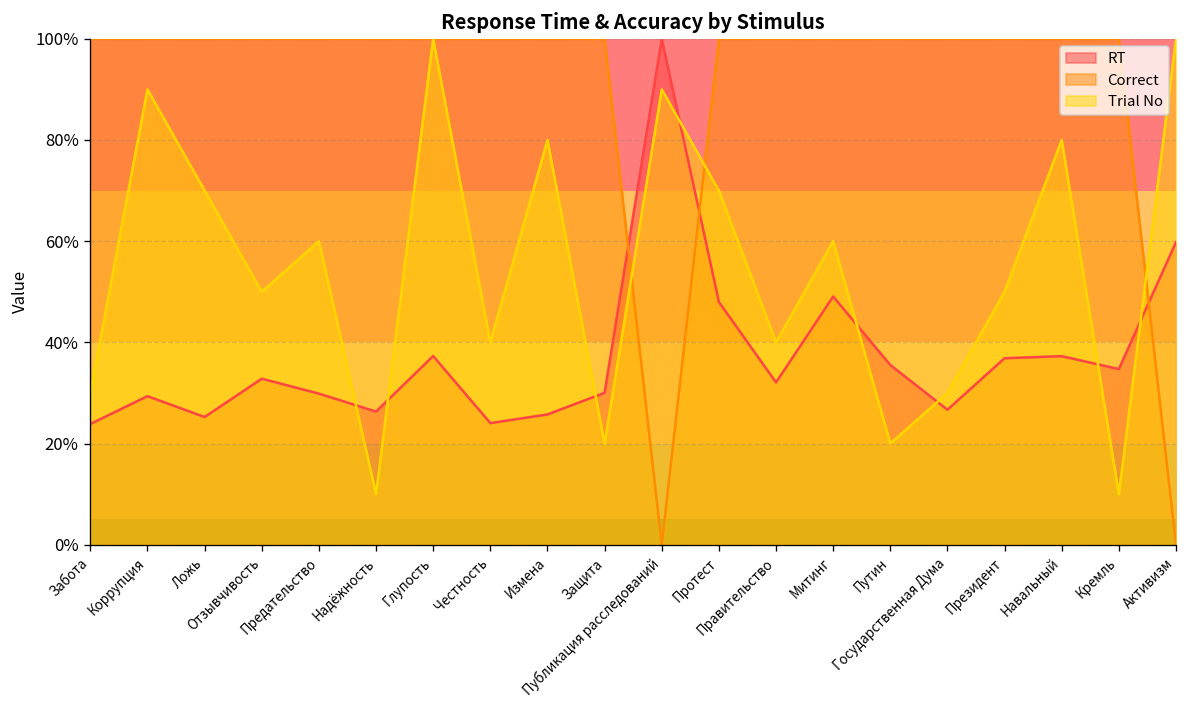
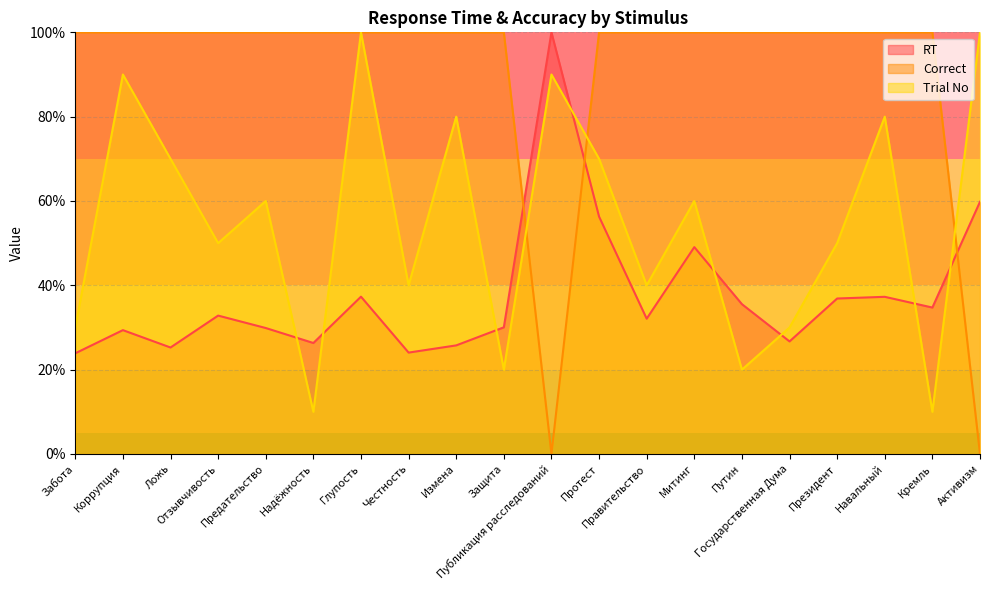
  {
    "RT": {
      "Забота": "24%",
      "Коррупция": "29%",
      "Ложь": "25%",
      "Отзывчивость": "33%",
      "Предательство": "30%",
      "Надёжность": "26%",
      "Глупость": "37%",
      "Честность": "24%",
      "Измена": "26%",
      "Защита": "30%",
      "Публикация расследований": "100%",
-     "Протест": "48%",
+     "Протест": "56%",
      "Правительство": "32%",
      "Митинг": "49%",
      "Путин": "36%",
      "Государственная Дума": "27%",
      "Президент": "37%",
      "Навальный": "37%",
      "Кремль": "35%",
      "Активизм": "60%"
    }
  }
